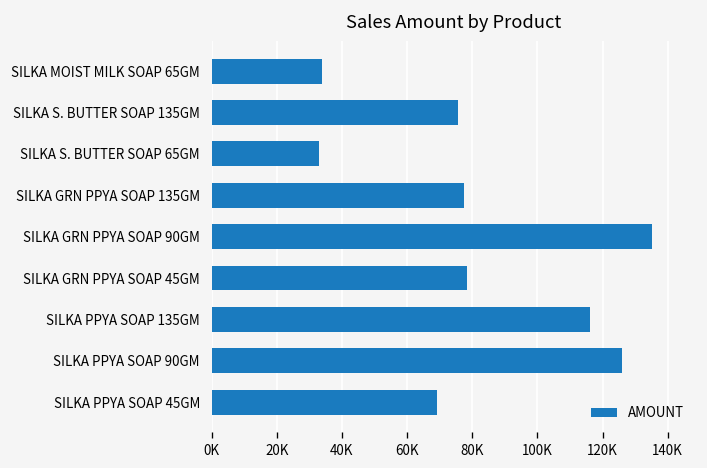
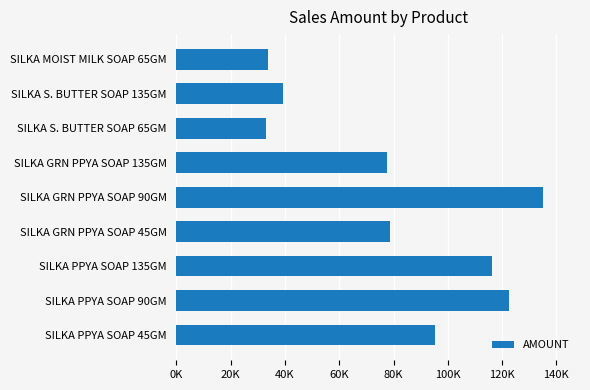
  {
    "SILKA MOIST MILK SOAP 65GM": 34000,
-   "SILKA S. BUTTER SOAP 135GM": 76000,
+   "SILKA S. BUTTER SOAP 135GM": 39000,
    "SILKA S. BUTTER SOAP 65GM": 33000,
    "SILKA GRN PPYA SOAP 135GM": 78000,
    "SILKA GRN PPYA SOAP 90GM": 135000,
    "SILKA GRN PPYA SOAP 45GM": 79000,
    "SILKA PPYA SOAP 135GM": 116000,
-   "SILKA PPYA SOAP 90GM": 126000,
-   "SILKA PPYA SOAP 45GM": 69000
+   "SILKA PPYA SOAP 90GM": 122000,
+   "SILKA PPYA SOAP 45GM": 95000
  }
